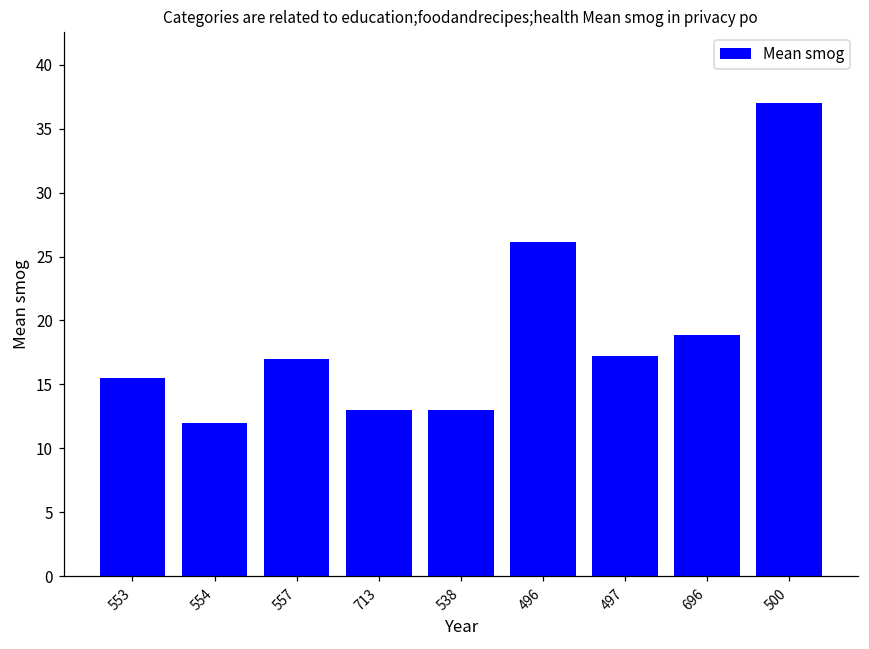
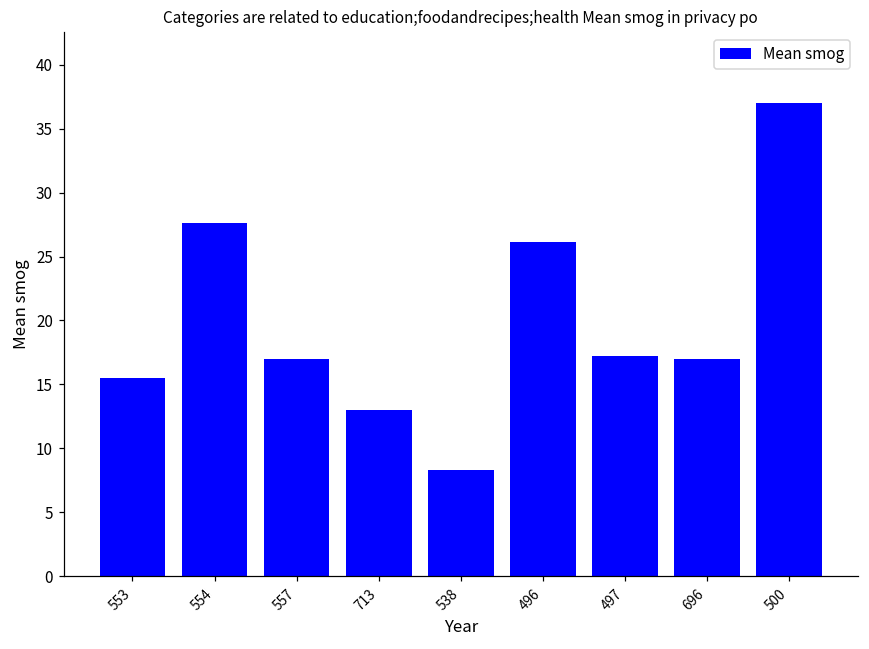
  {
    "553": 15.5,
-   "554": 12.0,
+   "554": 27.6,
    "557": 17.0,
    "713": 13.0,
-   "538": 13.0,
+   "538": 8.3,
    "496": 26.1,
    "497": 17.2,
-   "696": 18.9,
+   "696": 17.0,
    "500": 37.0
  }
